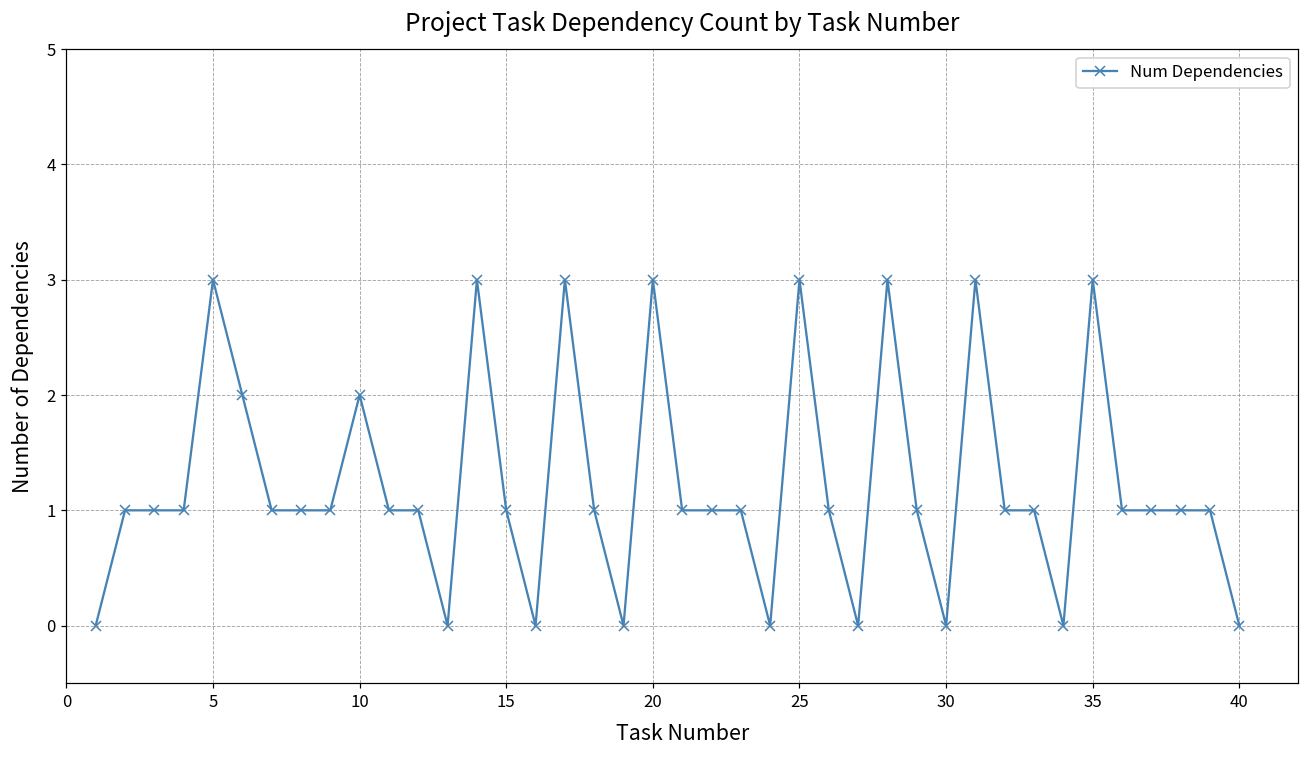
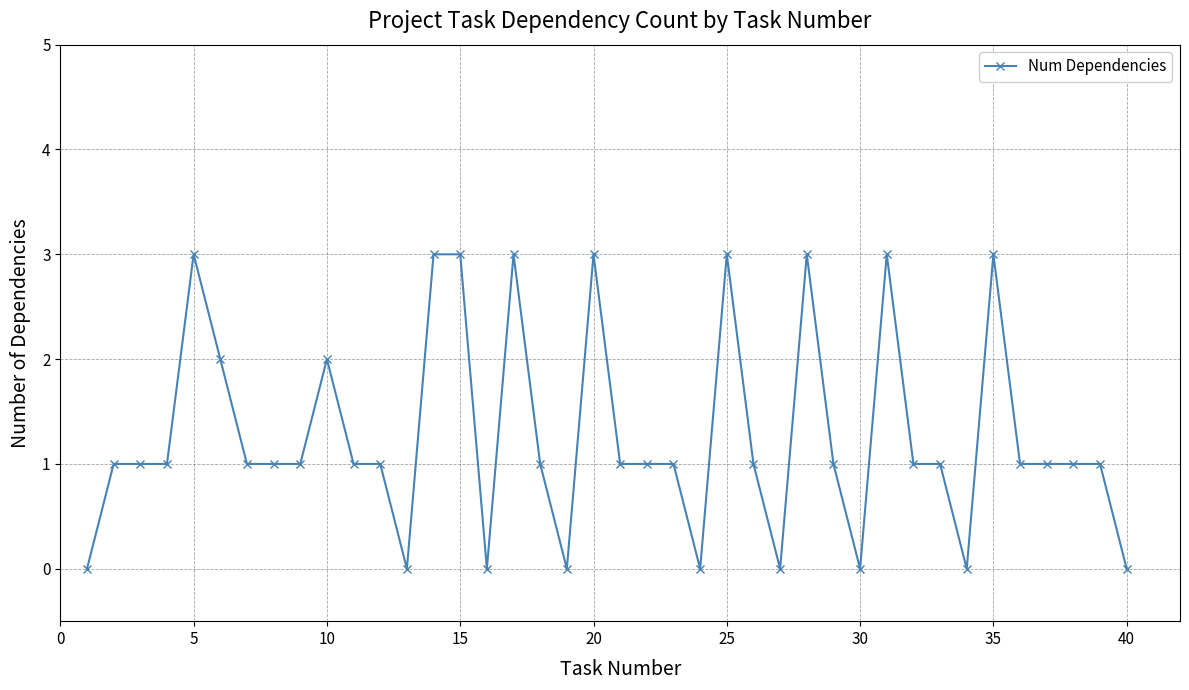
  {
    "5": 3,
    "10": 2,
-   "15": 1,
+   "15": 3,
    "20": 3,
    "25": 3,
    "30": 0,
    "35": 3,
    "40": 0
  }
